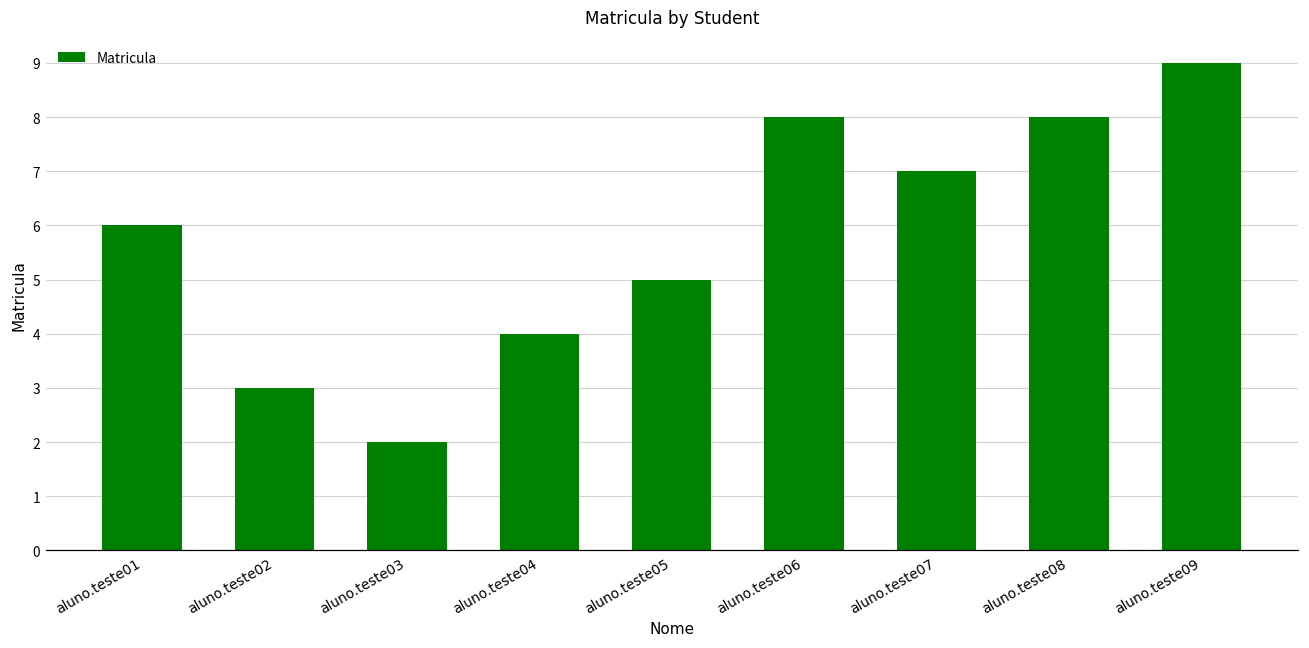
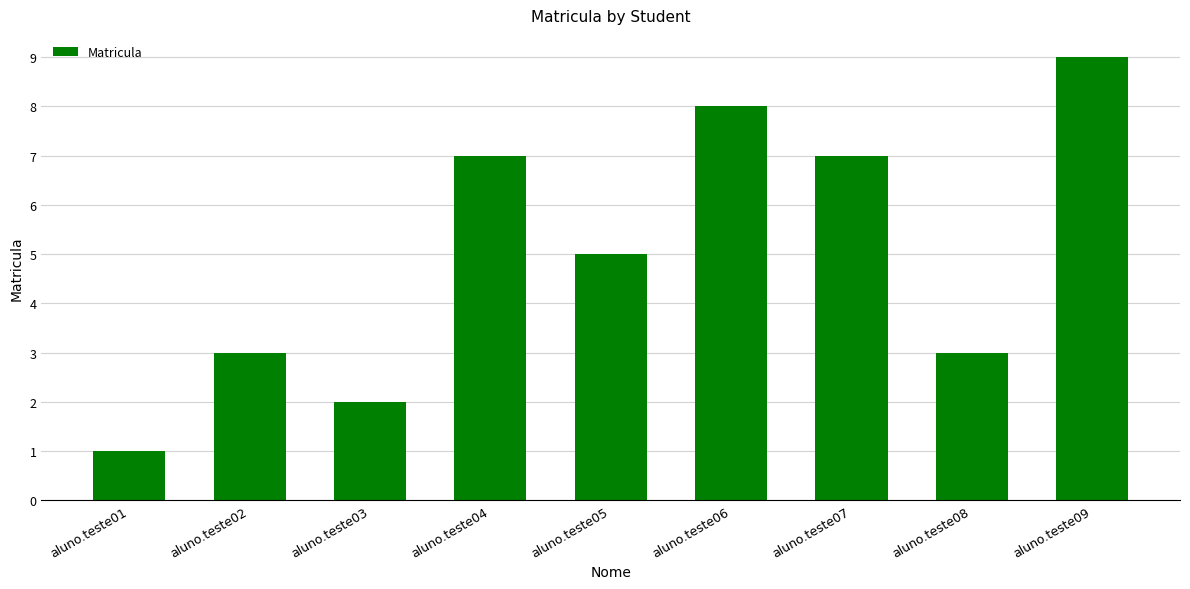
  {
-   "aluno.teste01": 6,
+   "aluno.teste01": 1,
    "aluno.teste02": 3,
    "aluno.teste03": 2,
-   "aluno.teste04": 4,
+   "aluno.teste04": 7,
    "aluno.teste05": 5,
    "aluno.teste06": 8,
    "aluno.teste07": 7,
-   "aluno.teste08": 8,
+   "aluno.teste08": 3,
    "aluno.teste09": 9
  }
